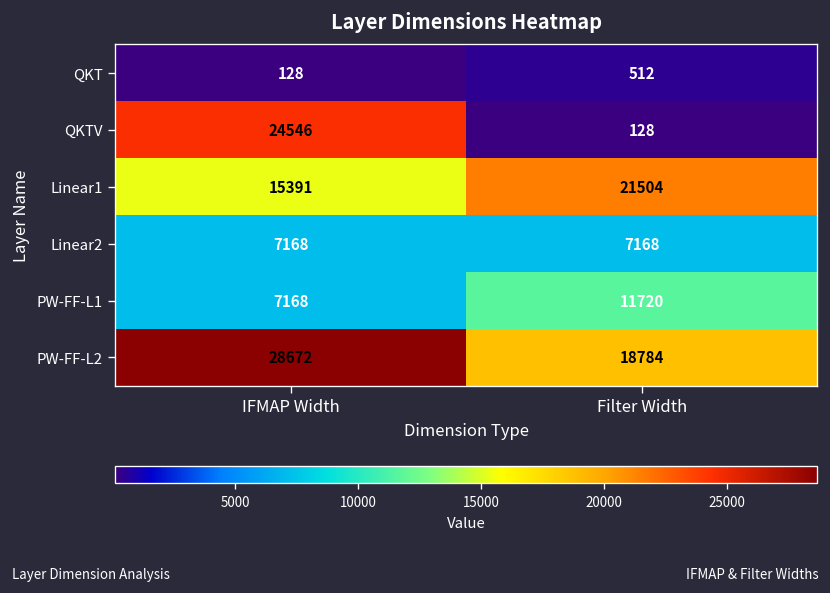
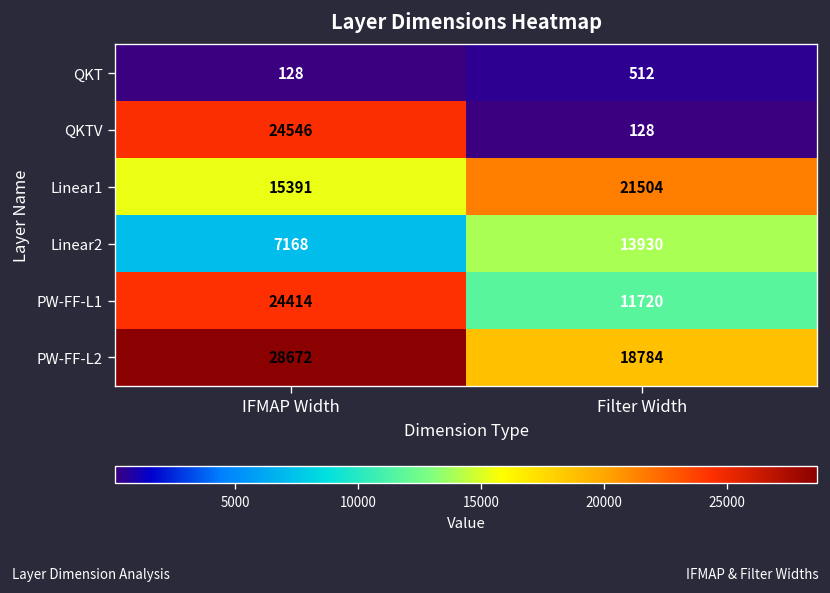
  {
    "QKT": {
      "IFMAP Width": 128,
      "Filter Width": 512
    },
    "QKTV": {
      "IFMAP Width": 24546,
      "Filter Width": 128
    },
    "Linear1": {
      "IFMAP Width": 15391,
      "Filter Width": 21504
    },
    "Linear2": {
      "IFMAP Width": 7168,
-     "Filter Width": 7168
+     "Filter Width": 13930
    },
    "PW-FF-L1": {
-     "IFMAP Width": 7168,
+     "IFMAP Width": 24414,
      "Filter Width": 11720
    },
    "PW-FF-L2": {
      "IFMAP Width": 28672,
      "Filter Width": 18784
    }
  }
